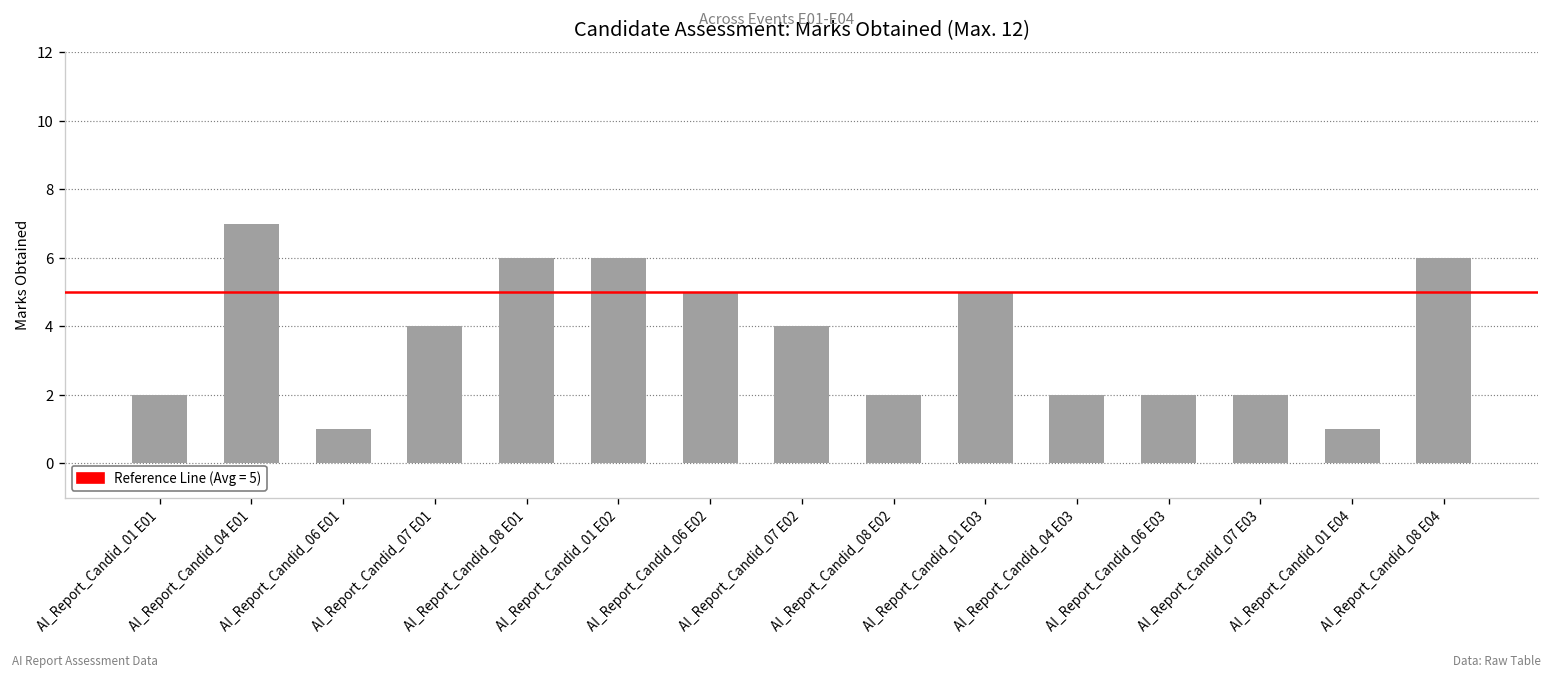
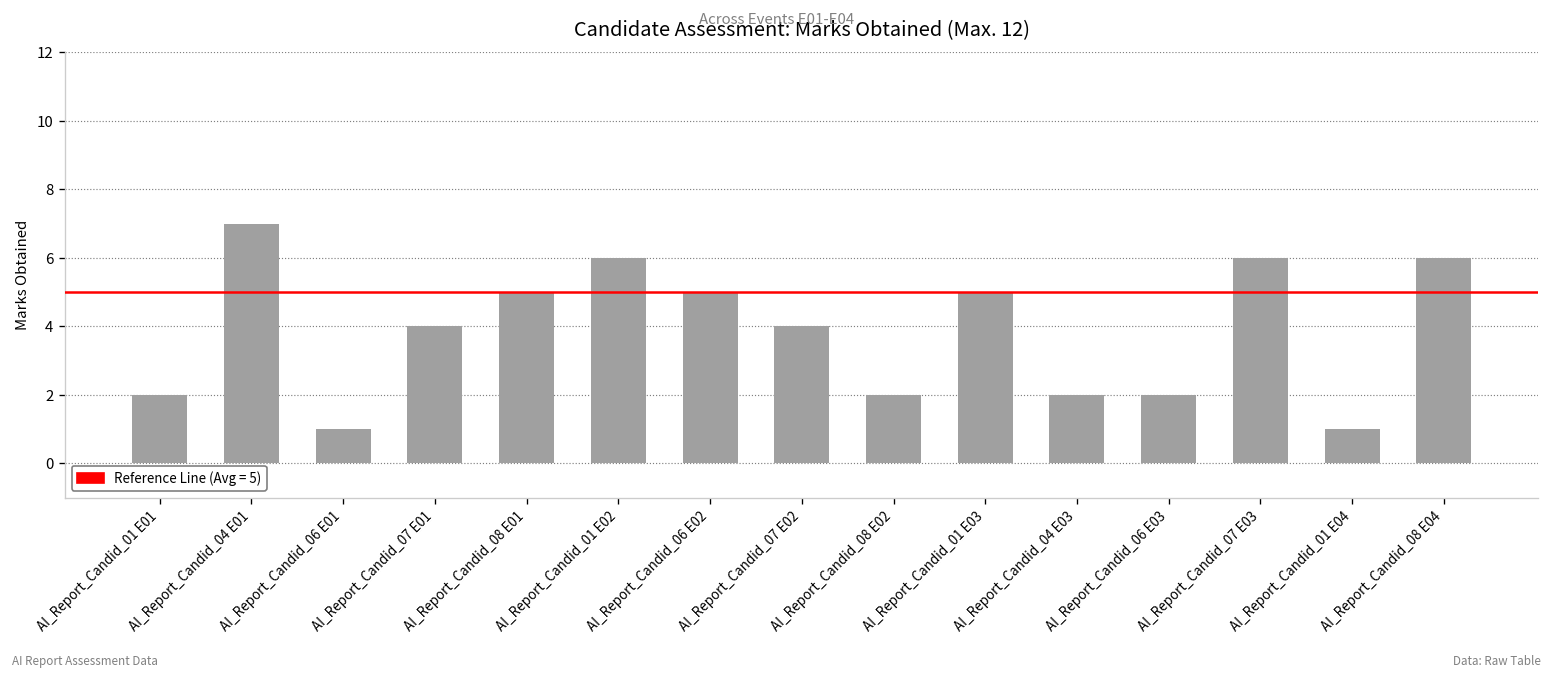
  {
    "AI_Report_Candid_01 E01": 2,
    "AI_Report_Candid_04 E01": 7,
    "AI_Report_Candid_06 E01": 1,
    "AI_Report_Candid_07 E01": 4,
-   "AI_Report_Candid_08 E01": 6,
+   "AI_Report_Candid_08 E01": 5,
    "AI_Report_Candid_01 E02": 6,
    "AI_Report_Candid_06 E02": 5,
    "AI_Report_Candid_07 E02": 4,
    "AI_Report_Candid_08 E02": 2,
    "AI_Report_Candid_01 E03": 5,
    "AI_Report_Candid_04 E03": 2,
    "AI_Report_Candid_06 E03": 2,
-   "AI_Report_Candid_07 E03": 2,
+   "AI_Report_Candid_07 E03": 6,
    "AI_Report_Candid_01 E04": 1,
    "AI_Report_Candid_08 E04": 6
  }
